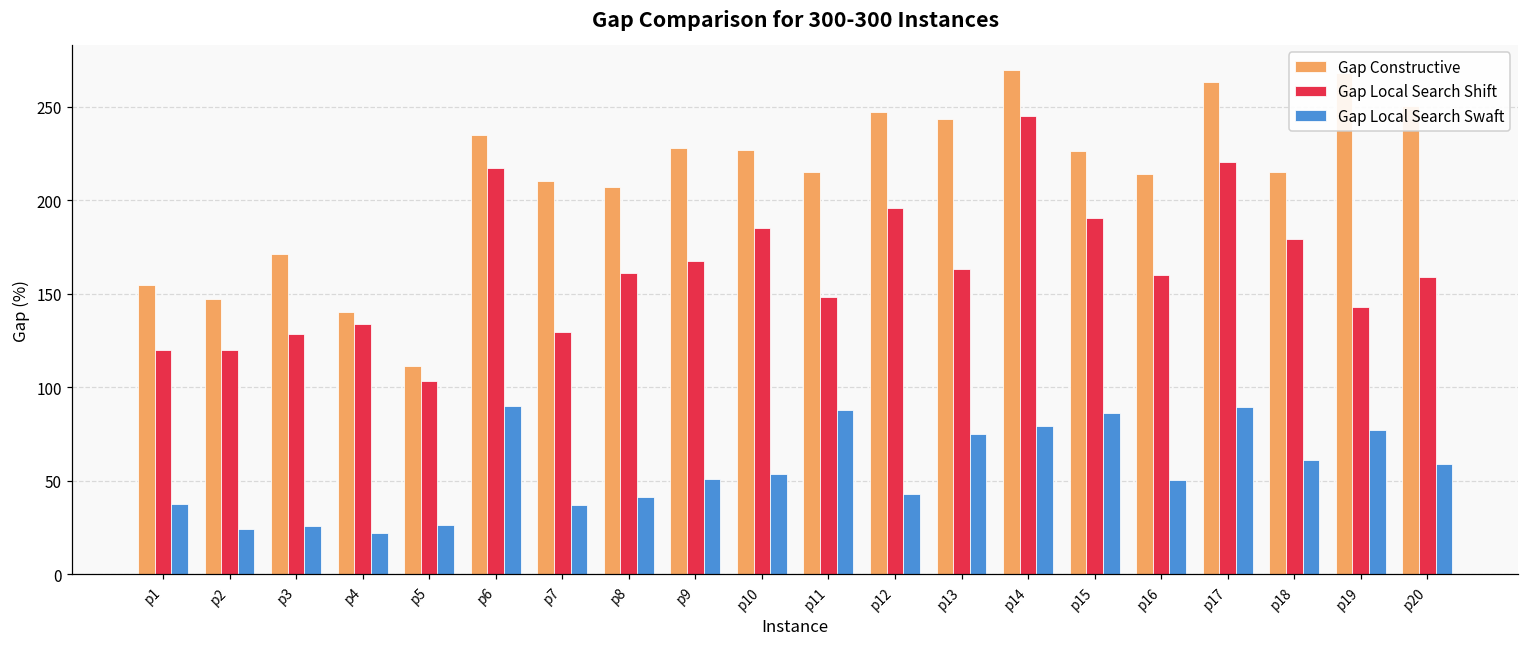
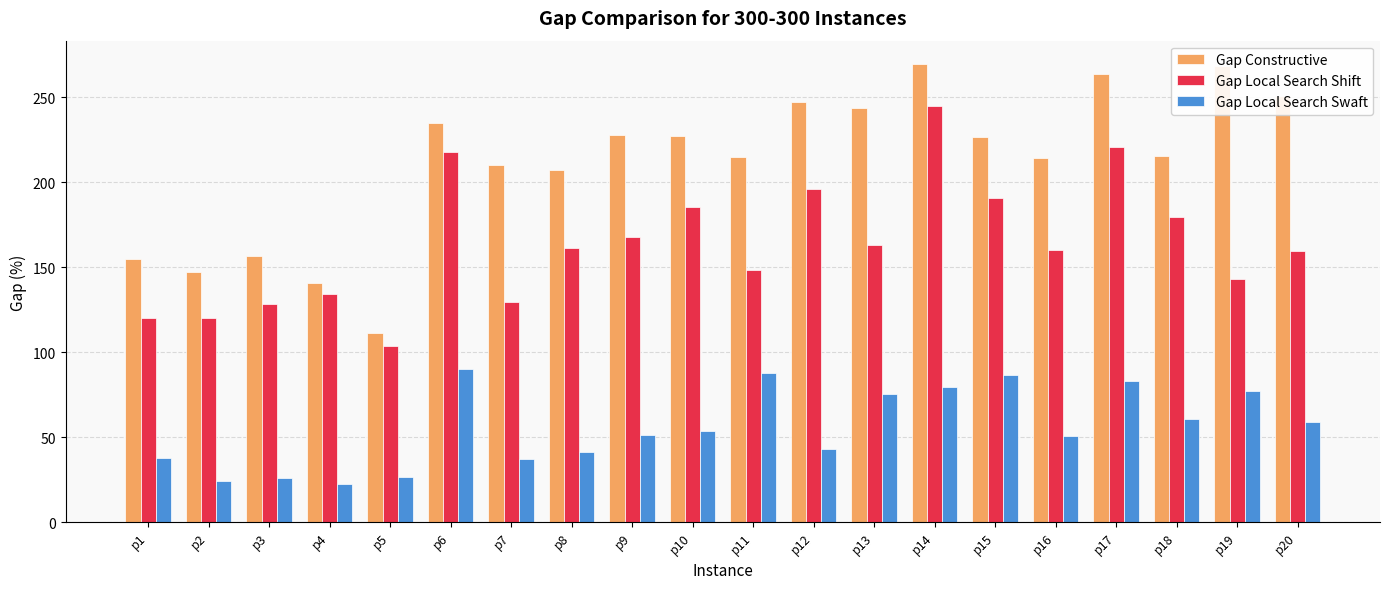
  {
    "Gap Constructive": {
      "p1": 155,
      "p2": 147,
-     "p3": 171,
+     "p3": 157,
      "p4": 140,
      "p5": 112,
      "p6": 235,
      "p7": 210,
      "p8": 207,
      "p9": 228,
      "p10": 227,
      "p11": 215,
      "p12": 247,
      "p13": 243,
      "p14": 270,
      "p15": 227,
      "p16": 214,
      "p17": 263,
      "p18": 215
    },
    "Gap Local Search Shift": {
      "p1": 120,
      "p2": 120,
      "p3": 128,
      "p4": 134,
      "p5": 104,
      "p6": 218,
      "p7": 130,
      "p8": 161,
      "p9": 168,
      "p10": 185,
      "p11": 148,
      "p12": 196,
      "p13": 163,
      "p14": 245,
      "p15": 191,
      "p16": 160,
      "p17": 221,
      "p18": 179,
      "p19": 143,
      "p20": 159
    },
    "Gap Local Search Swaft": {
      "p1": 37,
      "p2": 24,
      "p3": 26,
      "p4": 22,
      "p5": 27,
      "p6": 90,
      "p7": 37,
      "p8": 41,
      "p9": 51,
      "p10": 53,
      "p11": 88,
      "p12": 43,
      "p13": 75,
      "p14": 79,
      "p15": 86,
      "p16": 51,
-     "p17": 89,
+     "p17": 83,
      "p18": 61,
      "p19": 77,
      "p20": 59
    }
  }
